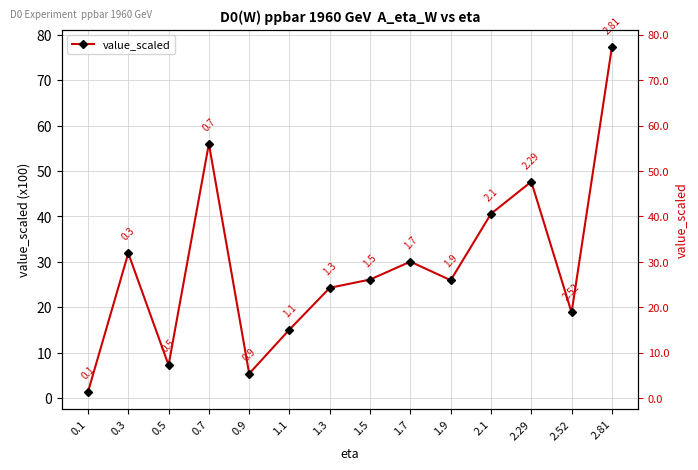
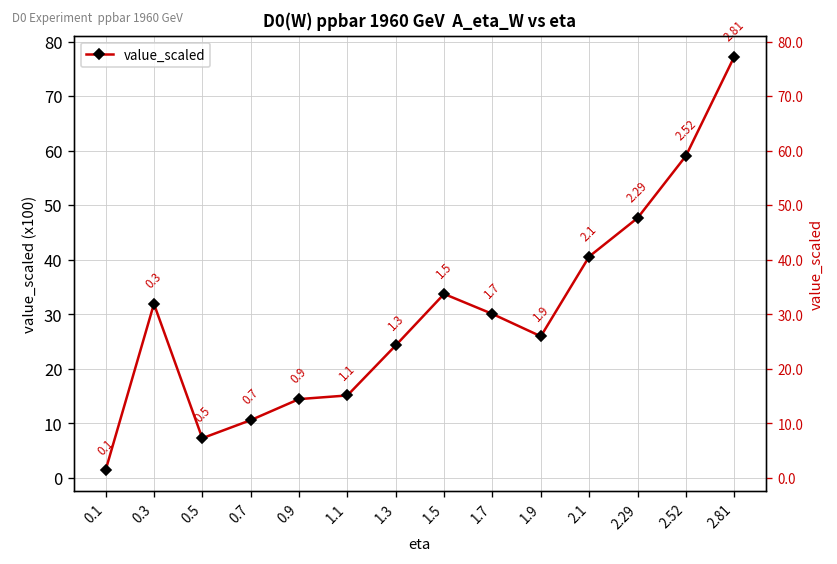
  {
-   "0.7": 56,
-   "0.9": 5,
-   "1.5": 26,
-   "2.52": 19
+   "0.7": 11,
+   "0.9": 14,
+   "1.5": 34,
+   "2.52": 59
  }
